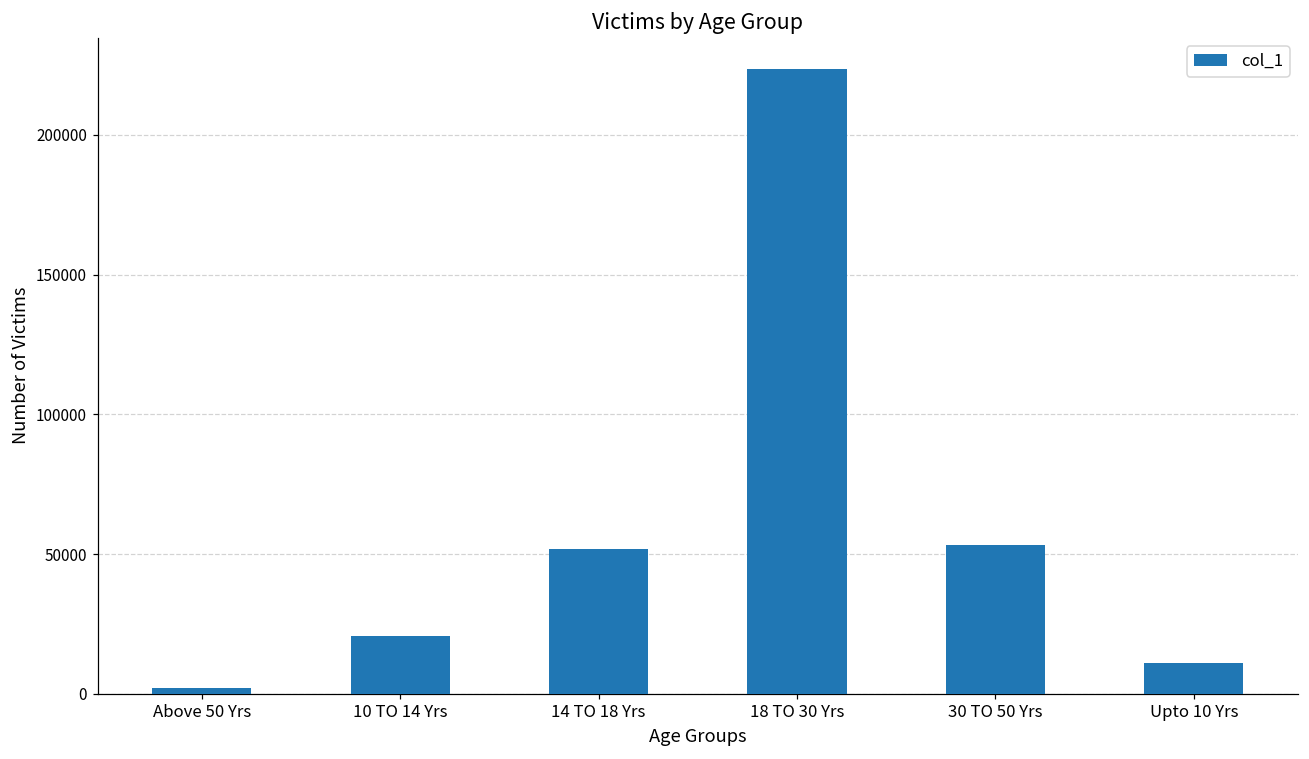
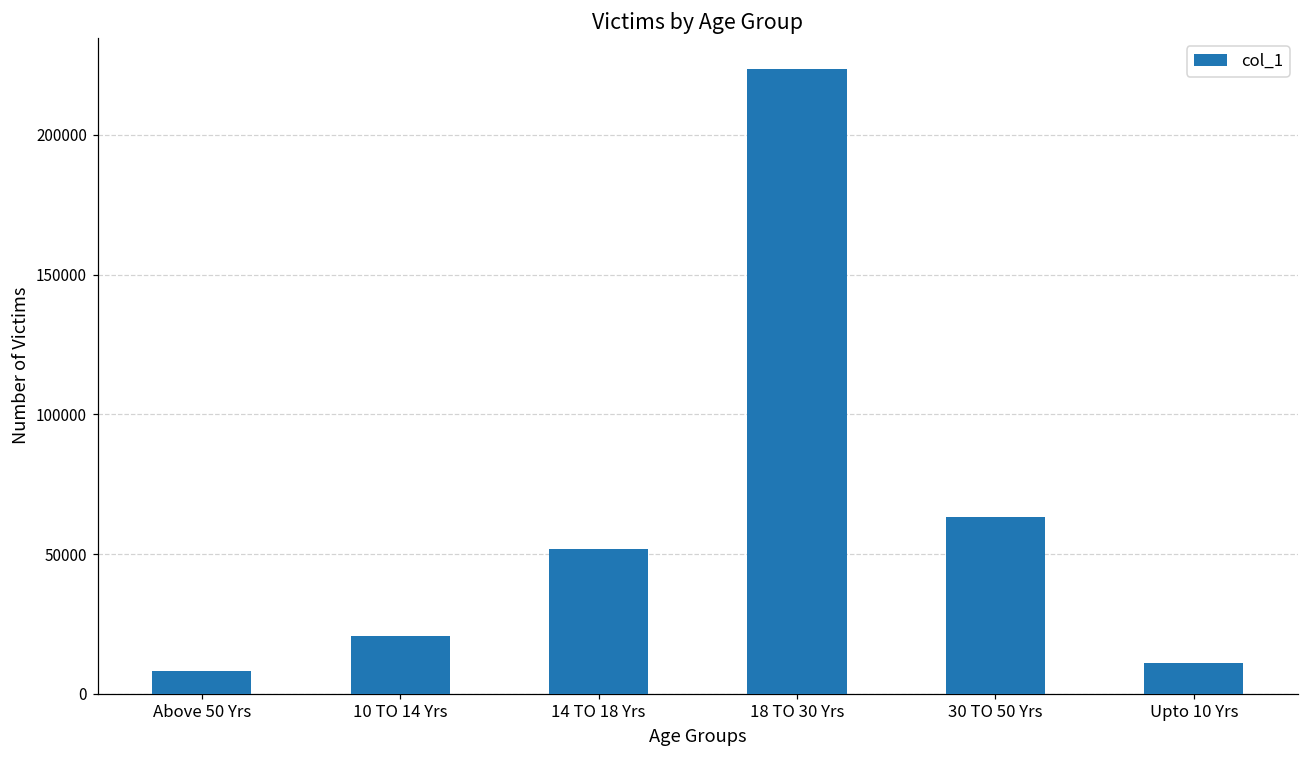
  {
-   "Above 50 Yrs": 2000,
+   "Above 50 Yrs": 8000,
    "10 TO 14 Yrs": 21000,
    "14 TO 18 Yrs": 52000,
    "18 TO 30 Yrs": 224000,
-   "30 TO 50 Yrs": 53000,
+   "30 TO 50 Yrs": 63000,
    "Upto 10 Yrs": 11000
  }
